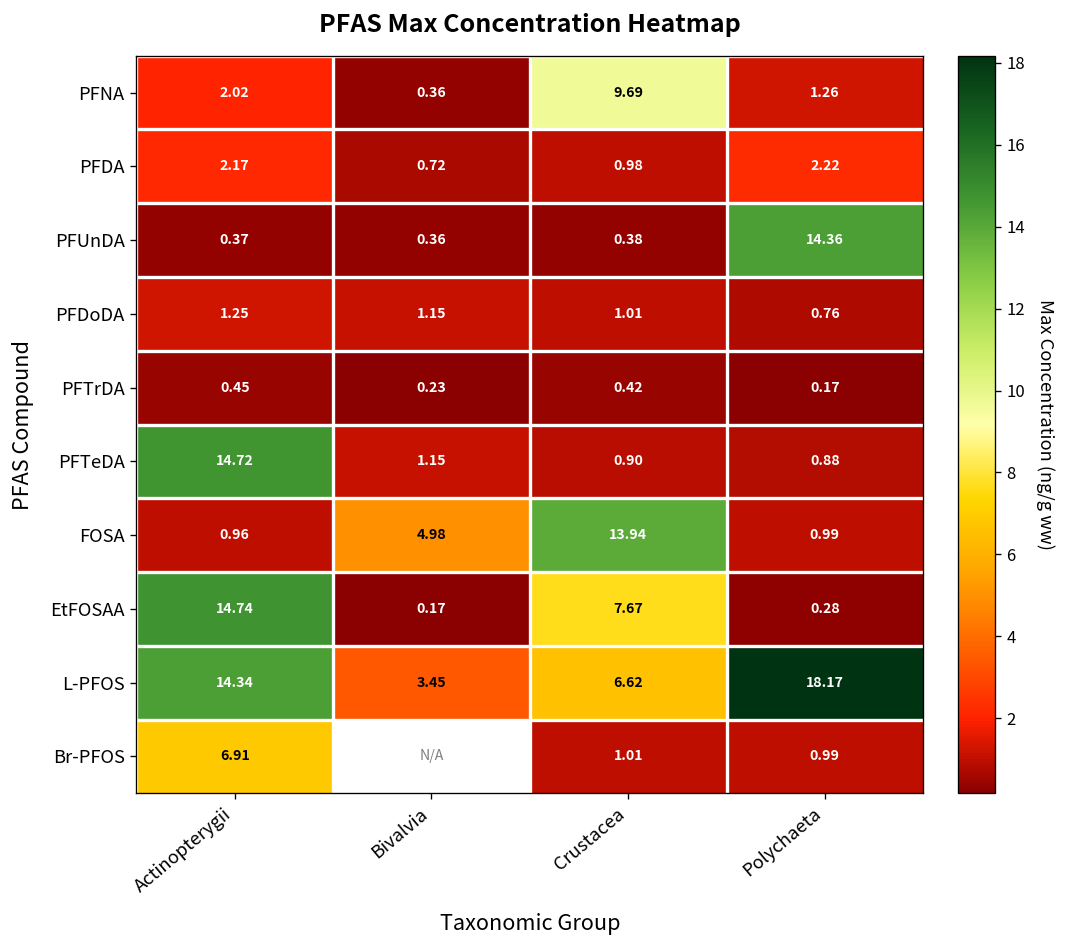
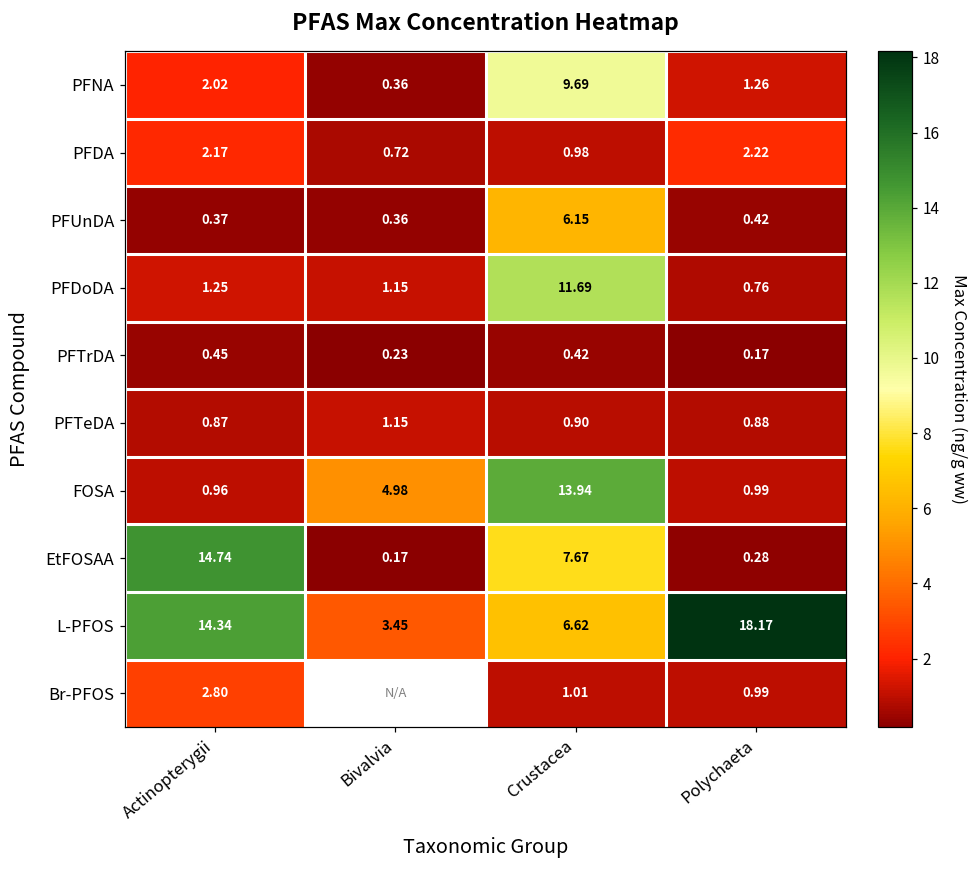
  {
    "PFNA": {
      "Actinopterygii": 2.02,
      "Bivalvia": 0.36,
      "Crustacea": 9.69,
      "Polychaeta": 1.26
    },
    "PFDA": {
      "Actinopterygii": 2.17,
      "Bivalvia": 0.72,
      "Crustacea": 0.98,
      "Polychaeta": 2.22
    },
    "PFUnDA": {
      "Actinopterygii": 0.37,
      "Bivalvia": 0.36,
-     "Crustacea": 0.38,
-     "Polychaeta": 14.36
+     "Crustacea": 6.15,
+     "Polychaeta": 0.42
    },
    "PFDoDA": {
      "Actinopterygii": 1.25,
      "Bivalvia": 1.15,
-     "Crustacea": 1.01,
+     "Crustacea": 11.69,
      "Polychaeta": 0.76
    },
    "PFTrDA": {
      "Actinopterygii": 0.45,
      "Bivalvia": 0.23,
      "Crustacea": 0.42,
      "Polychaeta": 0.17
    },
    "PFTeDA": {
-     "Actinopterygii": 14.72,
+     "Actinopterygii": 0.87,
      "Bivalvia": 1.15,
      "Crustacea": 0.90,
      "Polychaeta": 0.88
    },
    "FOSA": {
      "Actinopterygii": 0.96,
      "Bivalvia": 4.98,
      "Crustacea": 13.94,
      "Polychaeta": 0.99
    },
    "EtFOSAA": {
      "Actinopterygii": 14.74,
      "Bivalvia": 0.17,
      "Crustacea": 7.67,
      "Polychaeta": 0.28
    },
    "L-PFOS": {
      "Actinopterygii": 14.34,
      "Bivalvia": 3.45,
      "Crustacea": 6.62,
      "Polychaeta": 18.17
    },
    "Br-PFOS": {
-     "Actinopterygii": 6.91,
+     "Actinopterygii": 2.80,
      "Crustacea": 1.01,
      "Polychaeta": 0.99
    }
  }
